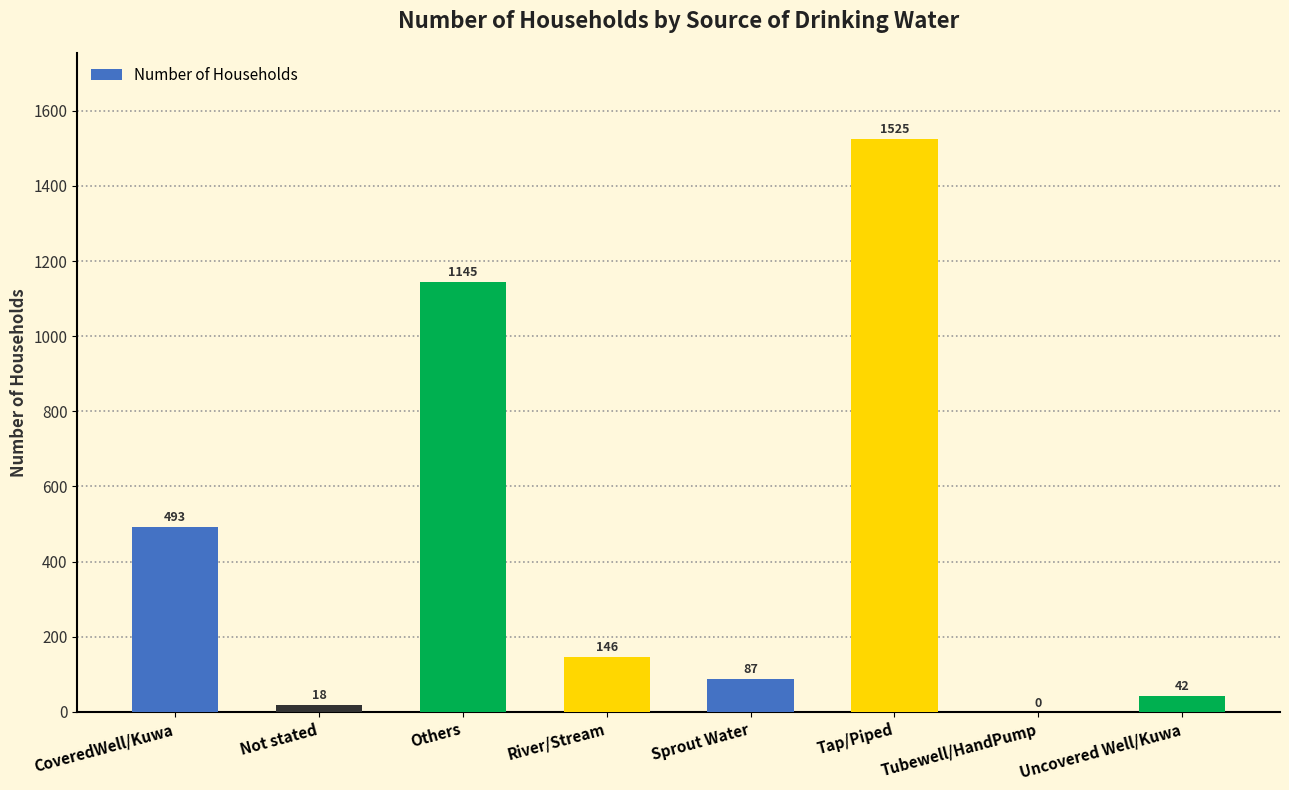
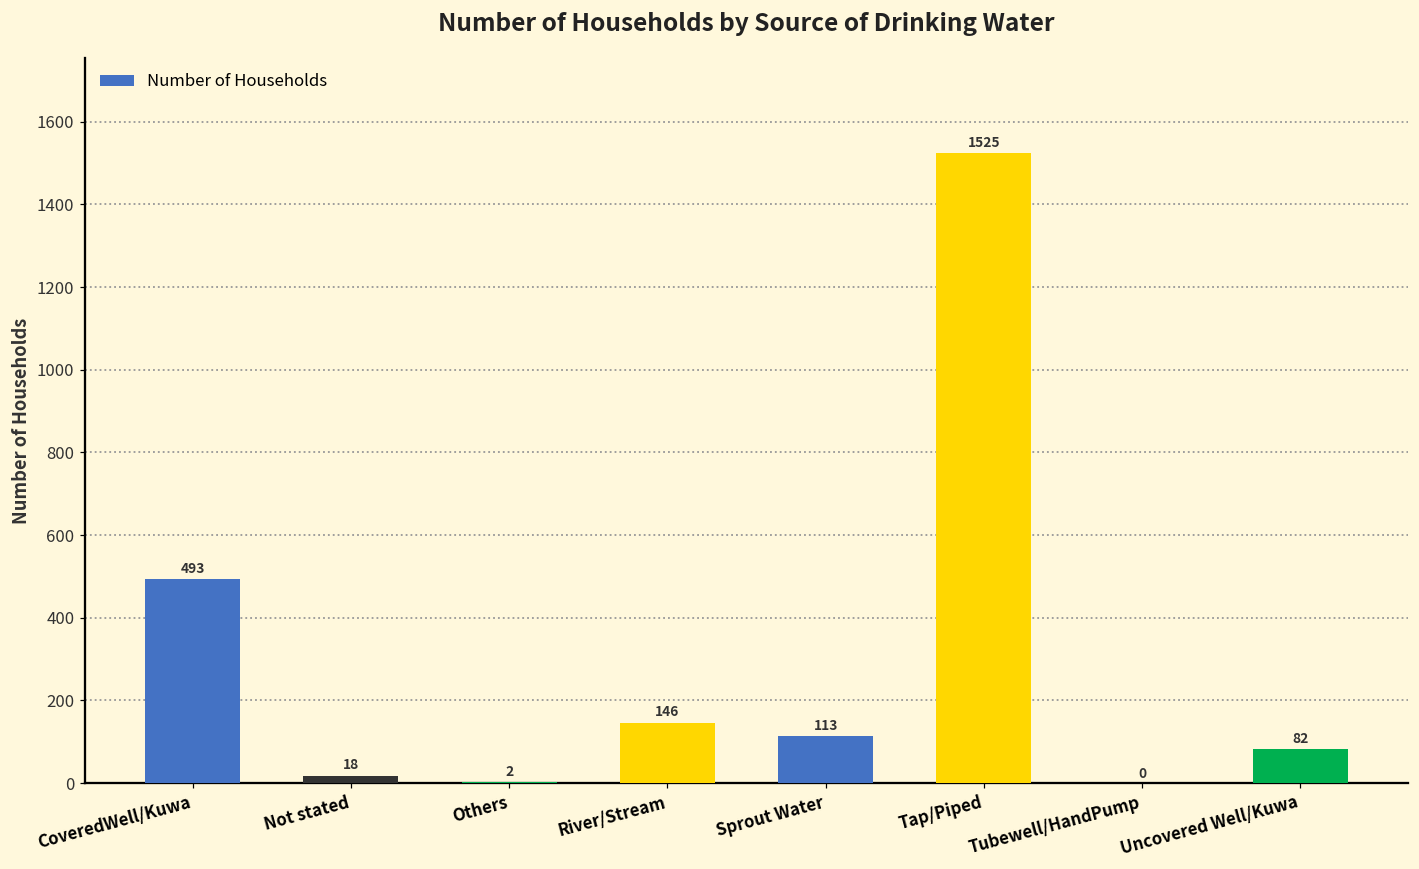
  {
    "CoveredWell/Kuwa": 493,
    "Not stated": 18,
-   "Others": 1145,
+   "Others": 2,
    "River/Stream": 146,
-   "Sprout Water": 87,
+   "Sprout Water": 113,
    "Tap/Piped": 1525,
    "Tubewell/HandPump": 0,
-   "Uncovered Well/Kuwa": 42
+   "Uncovered Well/Kuwa": 82
  }
